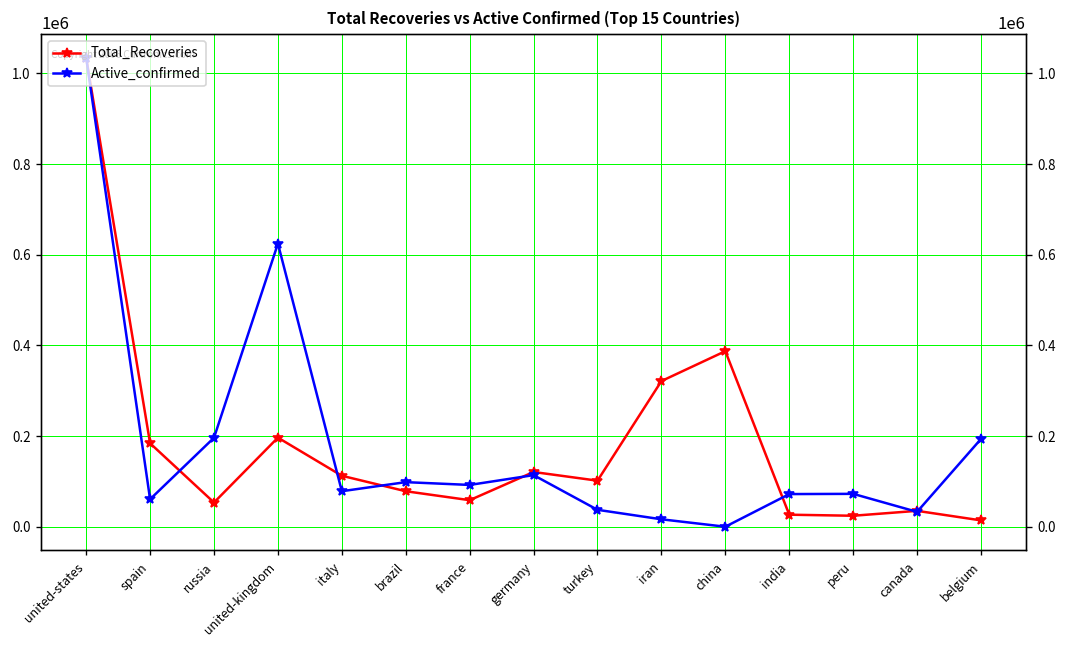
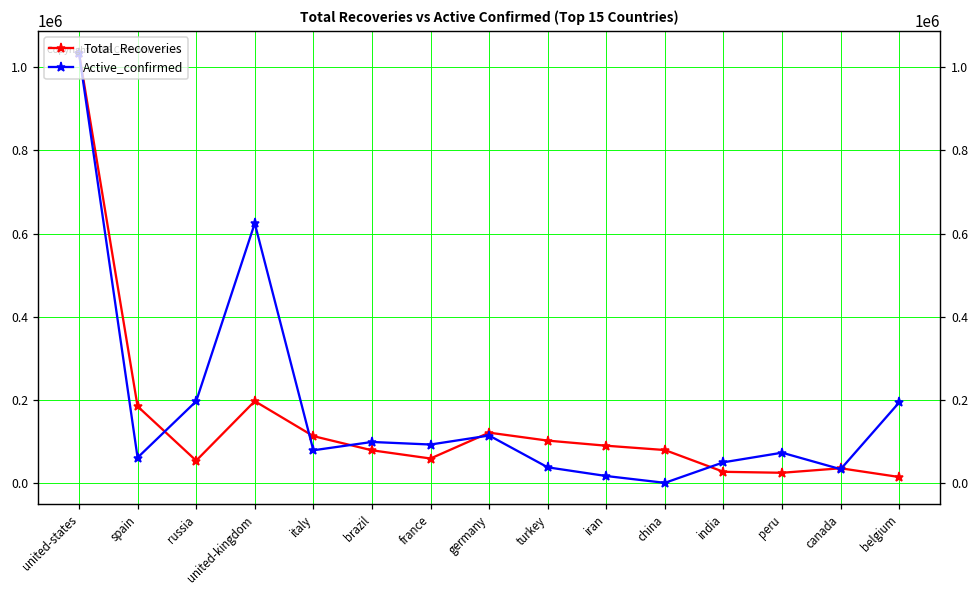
  {
    "Total_Recoveries": {
      "spain": 180000,
      "russia": 50000,
      "united-kingdom": 200000,
      "italy": 110000,
      "brazil": 80000,
      "france": 60000,
      "germany": 120000,
      "turkey": 100000,
-     "iran": 320000,
-     "china": 390000,
+     "iran": 90000,
+     "china": 80000,
      "india": 30000,
      "peru": 20000,
      "belgium": 10000
    },
    "Active_confirmed": {
      "spain": 60000,
      "russia": 200000,
      "united-kingdom": 620000,
      "italy": 80000,
      "brazil": 100000,
      "france": 90000,
      "germany": 110000,
      "turkey": 40000,
      "iran": 20000,
      "china": 0,
-     "india": 70000,
+     "india": 50000,
      "peru": 70000,
      "belgium": 190000
    }
  }
